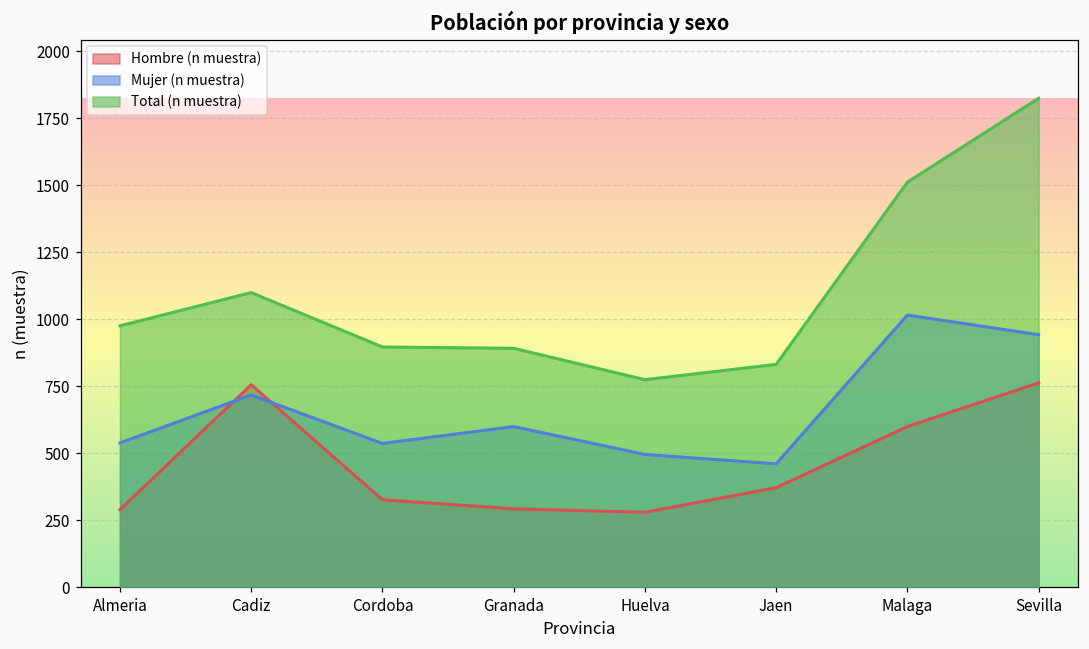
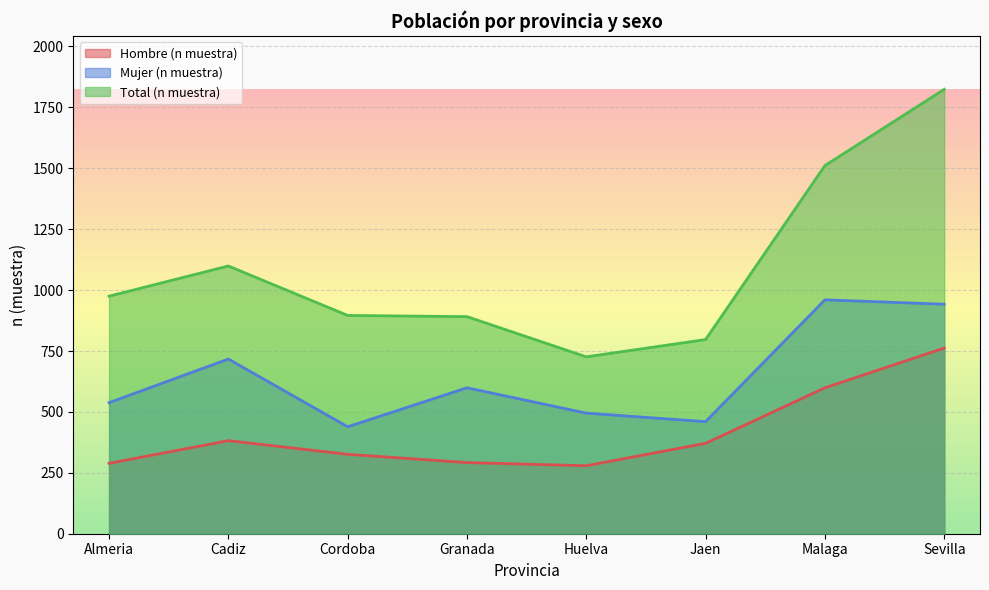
  {
    "Hombre (n muestra)": {
      "Almeria": 290,
-     "Cadiz": 760,
+     "Cadiz": 380,
      "Cordoba": 330,
      "Granada": 290,
      "Huelva": 280,
      "Jaen": 370,
      "Malaga": 600,
      "Sevilla": 760
    },
    "Mujer (n muestra)": {
      "Almeria": 540,
      "Cadiz": 720,
-     "Cordoba": 540,
+     "Cordoba": 440,
      "Granada": 600,
      "Huelva": 500,
      "Jaen": 460,
-     "Malaga": 1020,
+     "Malaga": 960,
      "Sevilla": 940
    },
    "Total (n muestra)": {
      "Almeria": 980,
      "Cadiz": 1100,
      "Cordoba": 900,
      "Granada": 890,
-     "Huelva": 770,
-     "Jaen": 830,
+     "Huelva": 730,
+     "Jaen": 800,
      "Malaga": 1510,
      "Sevilla": 1820
    }
  }
